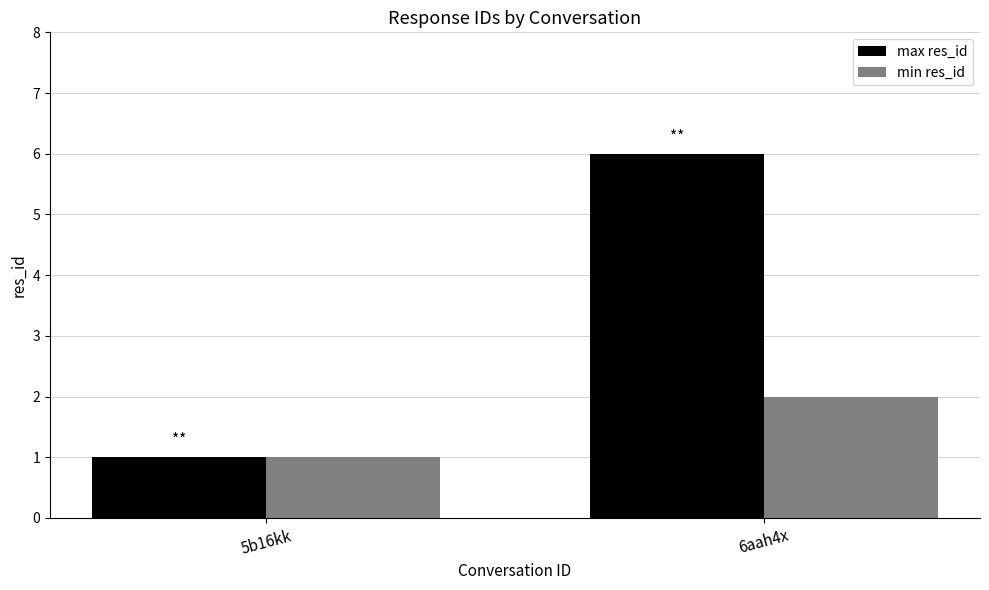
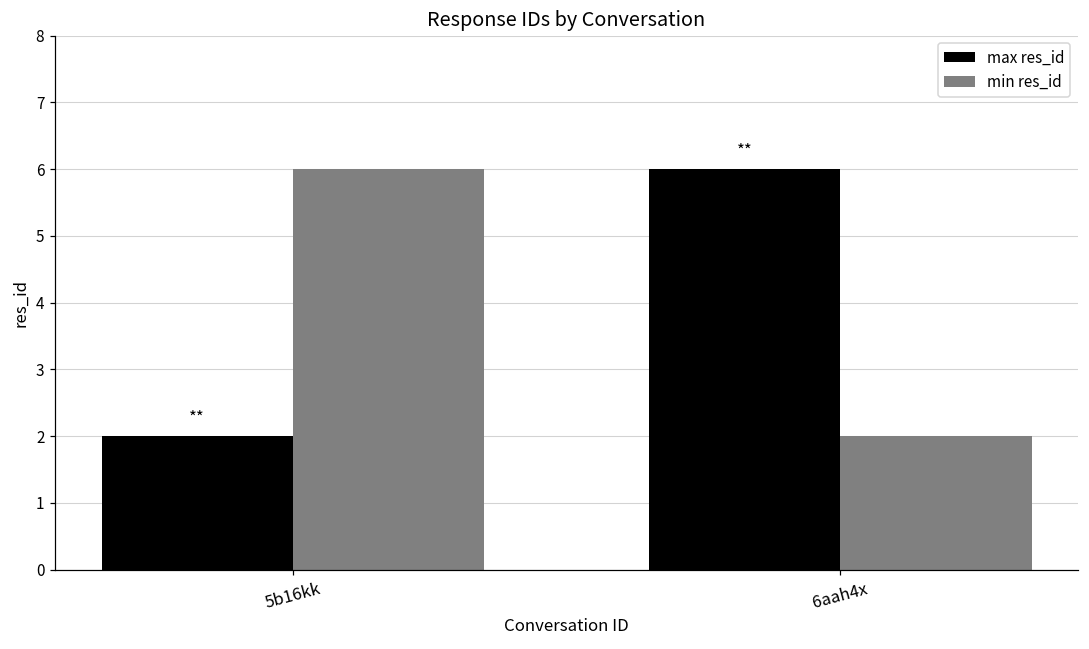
  {
    "max res_id": {
-     "5b16kk": 1,
+     "5b16kk": 2,
      "6aah4x": 6
    },
    "min res_id": {
-     "5b16kk": 1,
+     "5b16kk": 6,
      "6aah4x": 2
    }
  }
